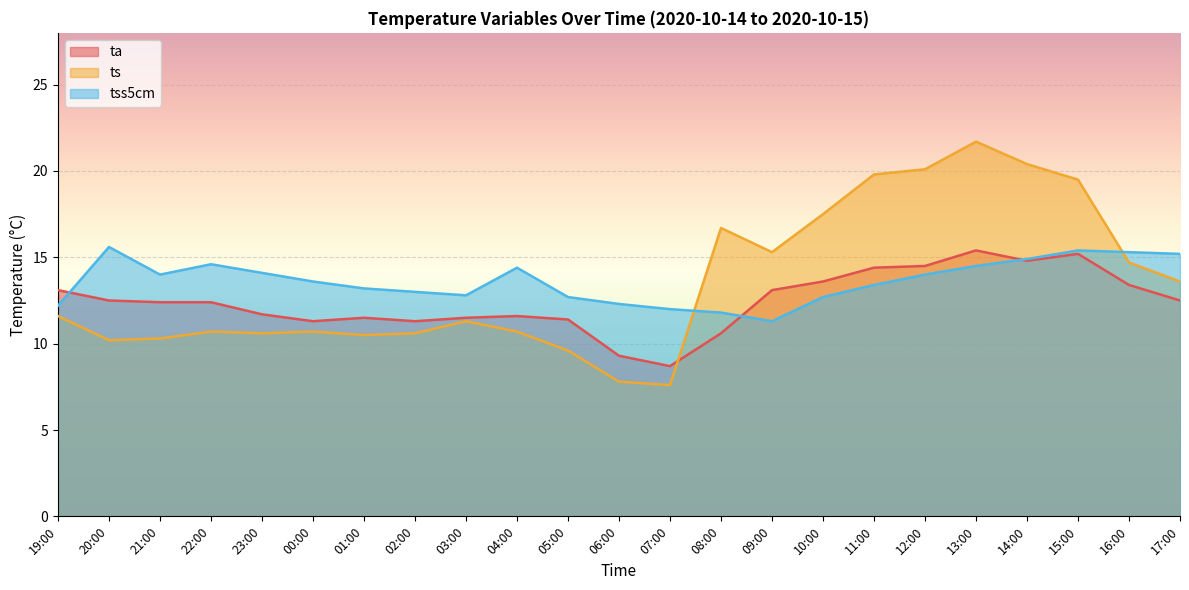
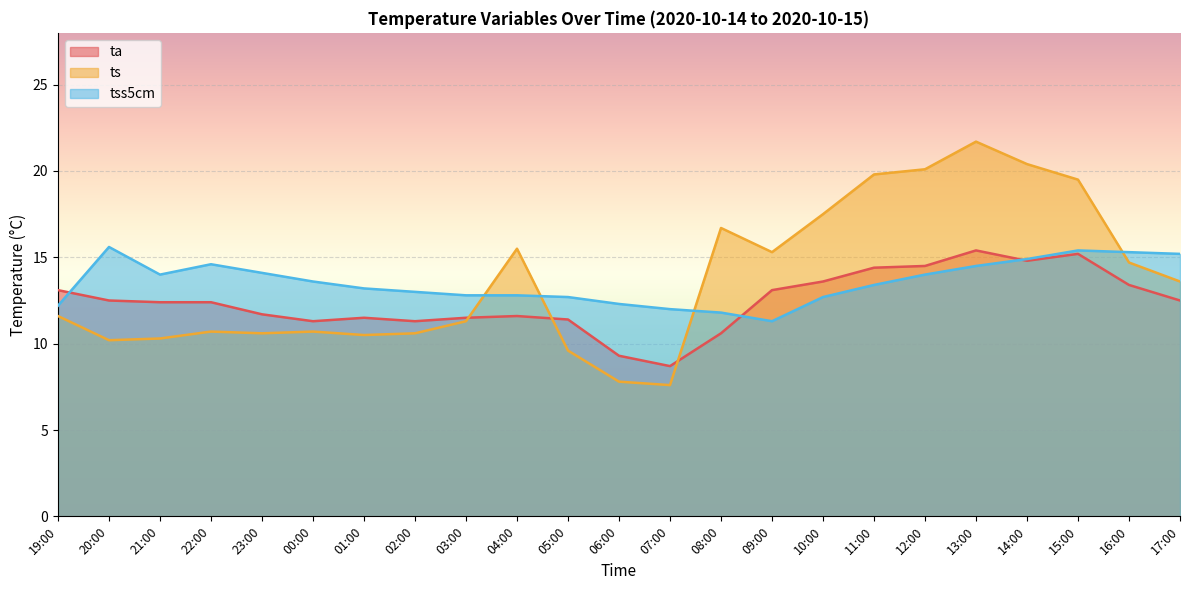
  {
    "ta": {
      "19:00": 13.1,
      "20:00": 12.5,
      "21:00": 12.4,
      "22:00": 12.4,
      "23:00": 11.7,
      "00:00": 11.3,
      "01:00": 11.5,
      "02:00": 11.3,
      "03:00": 11.5,
      "04:00": 11.6,
      "05:00": 11.4,
      "06:00": 9.3,
      "07:00": 8.7,
      "08:00": 10.6,
      "09:00": 13.1,
      "10:00": 13.6,
      "11:00": 14.4,
      "12:00": 14.5,
      "13:00": 15.4,
      "15:00": 15.2,
      "16:00": 13.4,
      "17:00": 12.5
    },
    "ts": {
      "19:00": 11.6,
      "20:00": 10.2,
      "21:00": 10.3,
      "22:00": 10.7,
      "23:00": 10.6,
      "00:00": 10.7,
      "01:00": 10.5,
      "02:00": 10.6,
      "03:00": 11.3,
-     "04:00": 10.7,
+     "04:00": 15.5,
      "05:00": 9.6,
      "06:00": 7.8,
      "07:00": 7.6,
      "08:00": 16.7,
      "09:00": 15.3,
      "10:00": 17.5,
      "11:00": 19.8,
      "12:00": 20.1,
      "13:00": 21.7,
      "14:00": 20.4,
      "15:00": 19.5,
      "16:00": 14.7,
      "17:00": 13.6
    },
    "tss5cm": {
      "19:00": 12.2,
      "20:00": 15.6,
      "21:00": 14.0,
      "22:00": 14.6,
      "23:00": 14.1,
      "00:00": 13.6,
      "01:00": 13.2,
      "02:00": 13.0,
      "03:00": 12.8,
-     "04:00": 14.4,
+     "04:00": 12.8,
      "05:00": 12.7,
      "06:00": 12.3,
      "07:00": 12.0,
      "08:00": 11.8,
      "09:00": 11.3,
      "10:00": 12.7,
      "11:00": 13.4,
      "12:00": 14.0,
      "13:00": 14.5,
      "15:00": 15.4,
      "16:00": 15.3,
      "17:00": 15.2
    }
  }
